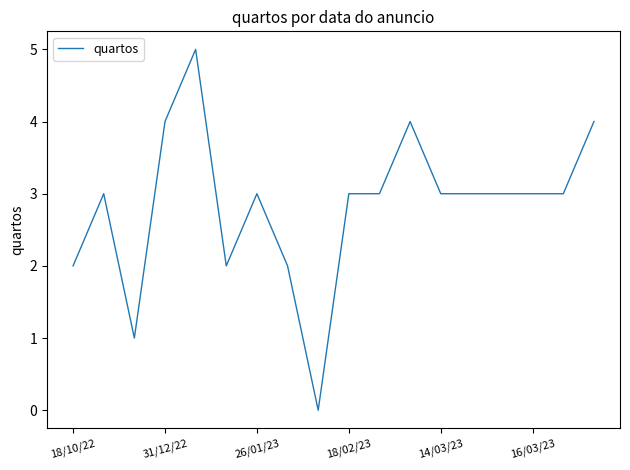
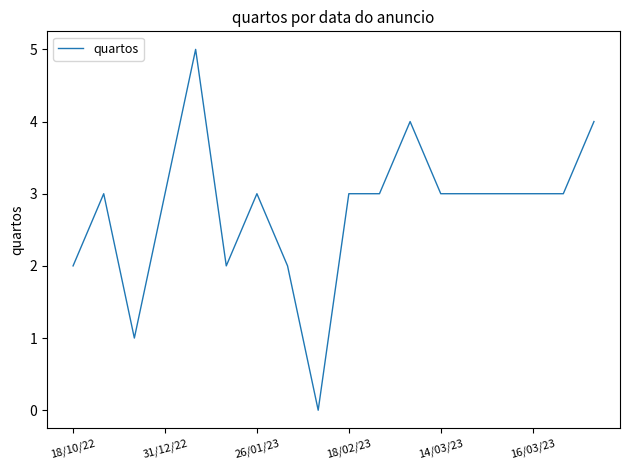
  {
    "18/10/22": 2,
-   "31/12/22": 4,
+   "31/12/22": 3,
    "26/01/23": 3,
    "18/02/23": 3,
    "14/03/23": 3,
    "16/03/23": 3
  }
